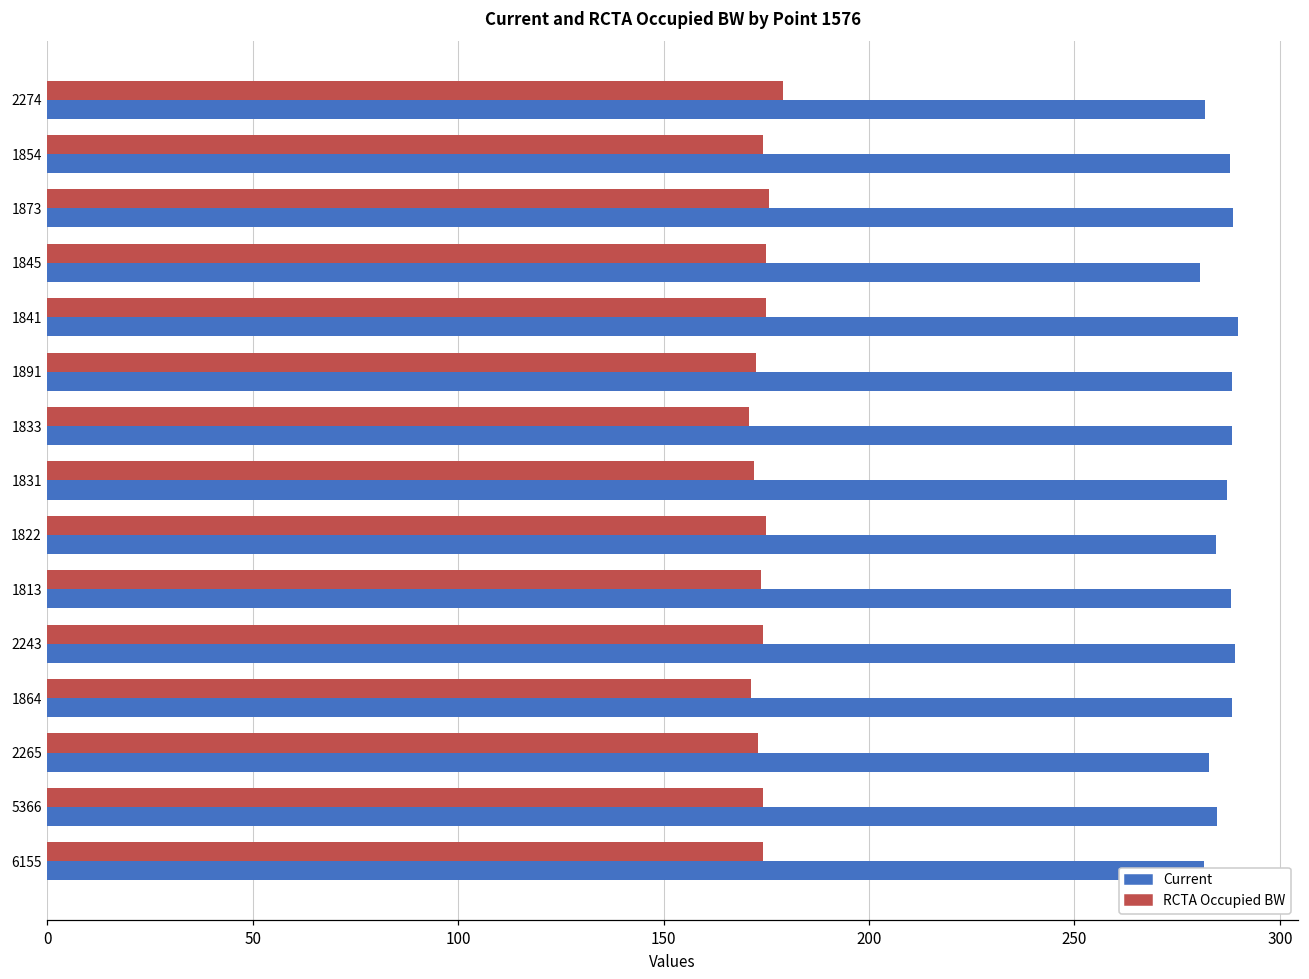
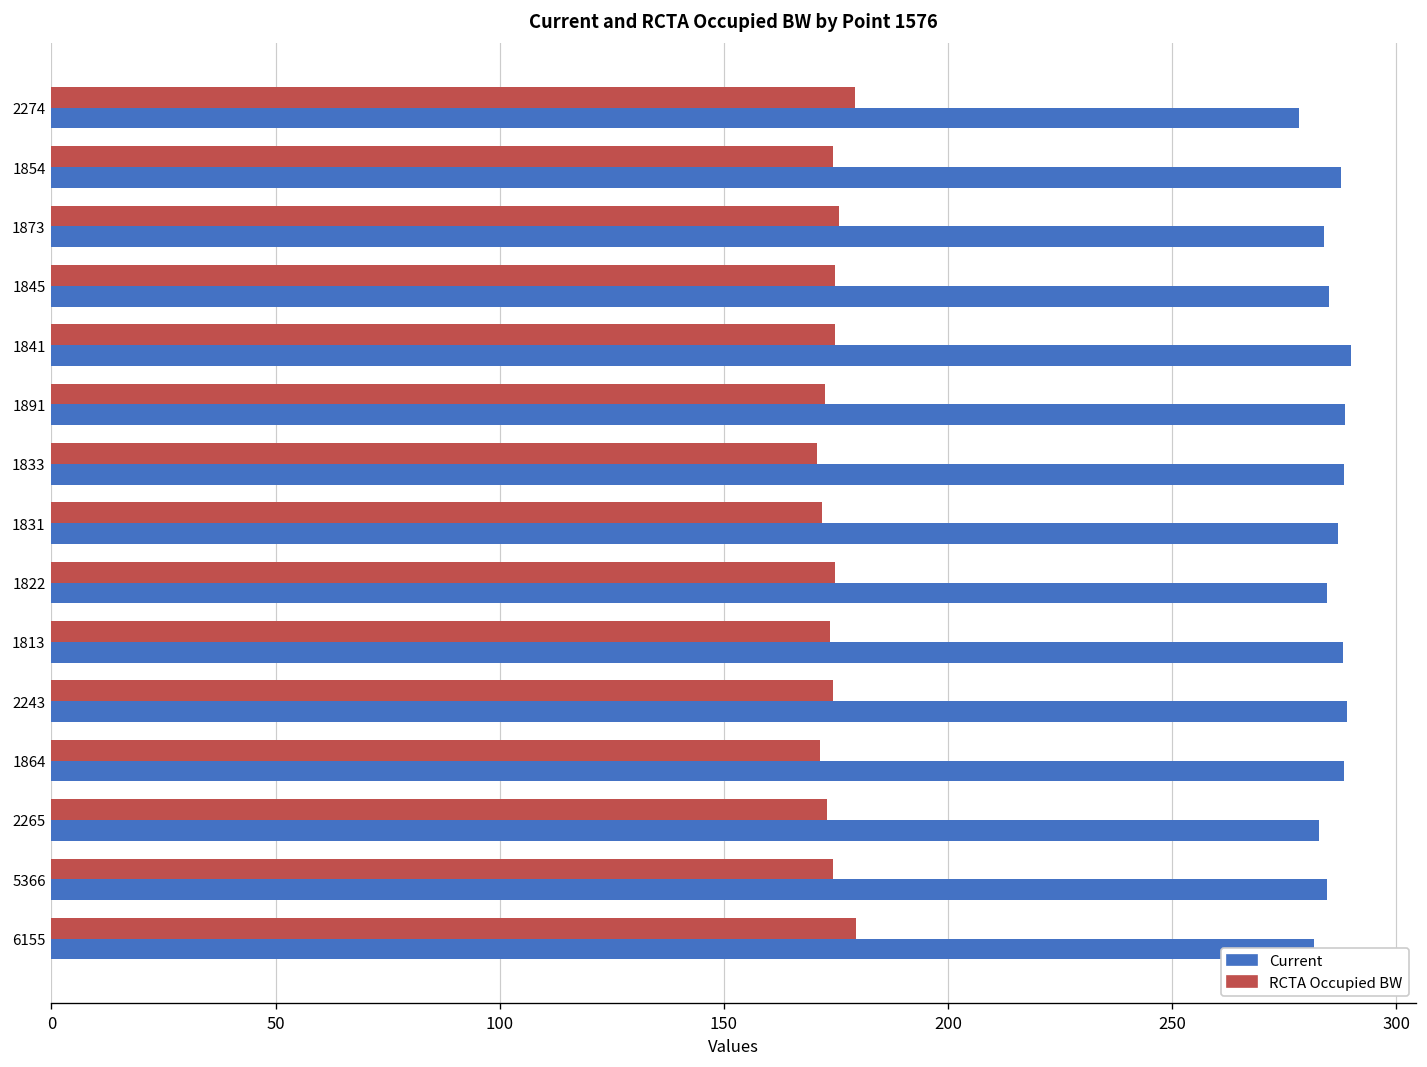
  {
    "Current": {
-     "2274": 282,
+     "2274": 278,
      "1854": 288,
-     "1873": 289,
-     "1845": 281,
+     "1873": 284,
+     "1845": 285,
      "1841": 290,
      "1891": 288,
      "1833": 288,
      "1831": 287,
      "1822": 285,
      "1813": 288,
      "2243": 289,
      "1864": 288,
      "2265": 283,
      "5366": 285
    },
    "RCTA Occupied BW": {
      "2274": 179,
      "1854": 174,
      "1873": 176,
      "1845": 175,
      "1841": 175,
      "1891": 173,
      "1833": 171,
      "1831": 172,
      "1822": 175,
      "1813": 174,
      "2243": 174,
      "1864": 171,
      "2265": 173,
      "5366": 174,
-     "6155": 174
+     "6155": 179
    }
  }
